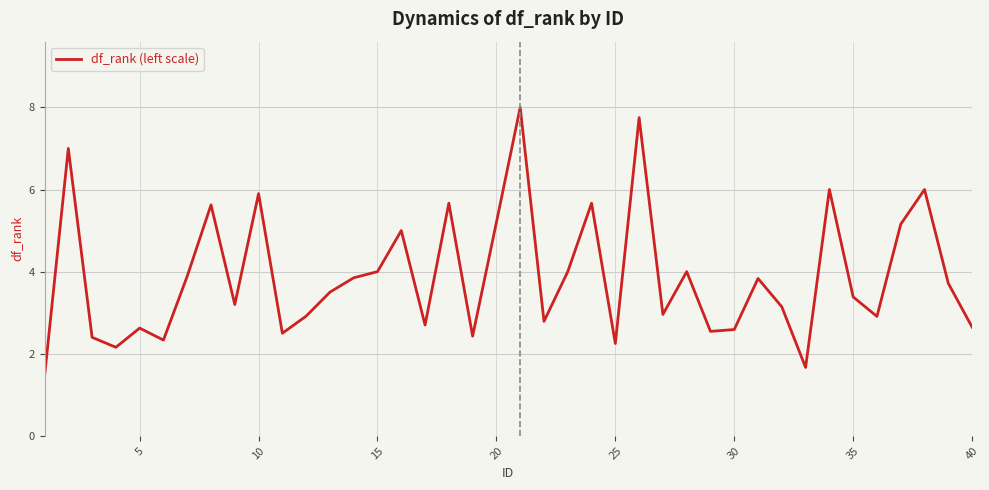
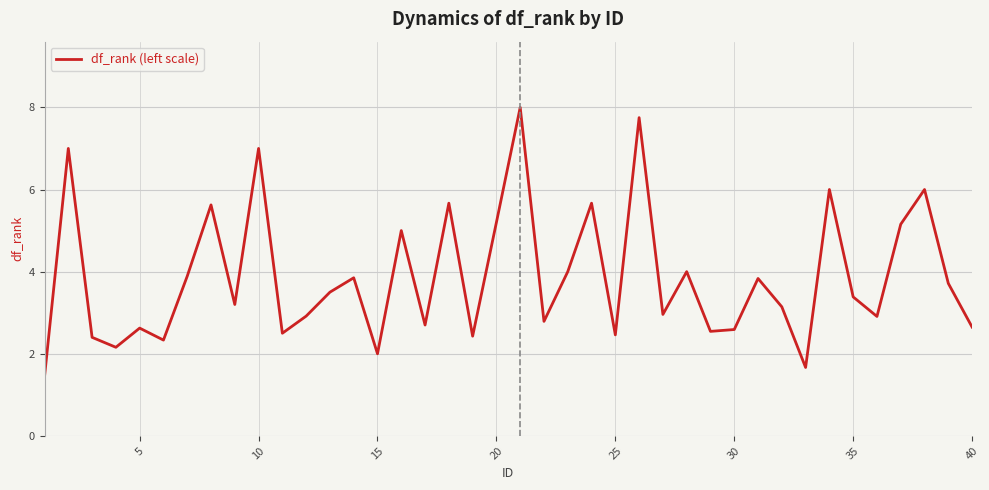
  {
    "5": 2.6,
-   "10": 5.9,
-   "15": 4,
+   "10": 7.0,
+   "15": 2,
    "20": 5.2,
-   "25": 2.3,
+   "25": 2.5,
    "30": 2.6,
    "35": 3.4,
    "40": 2.7
  }
